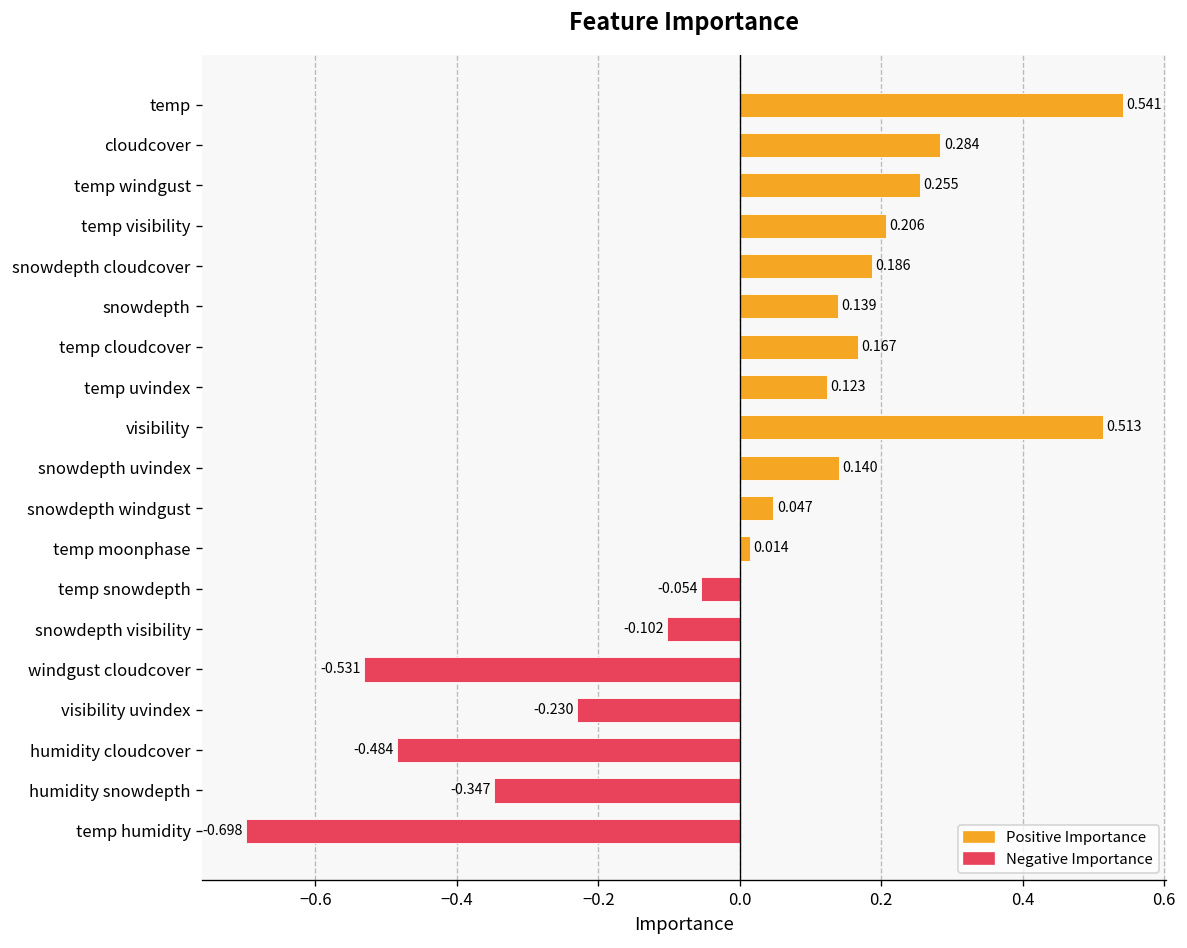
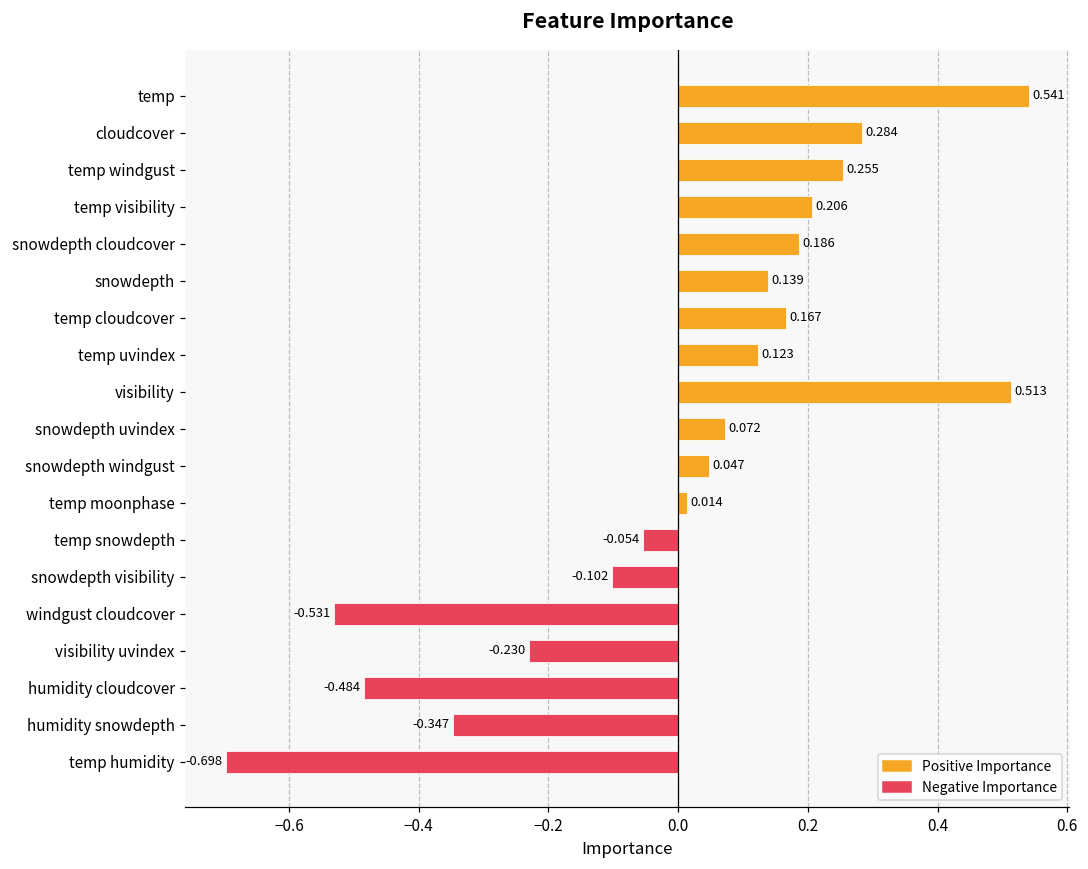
  {
    "temp": 0.541,
    "cloudcover": 0.284,
    "temp windgust": 0.255,
    "temp visibility": 0.206,
    "snowdepth cloudcover": 0.186,
    "snowdepth": 0.139,
    "temp cloudcover": 0.167,
    "temp uvindex": 0.123,
    "visibility": 0.513,
-   "snowdepth uvindex": 0.140,
+   "snowdepth uvindex": 0.072,
    "snowdepth windgust": 0.047,
    "temp moonphase": 0.014,
    "temp snowdepth": -0.054,
    "snowdepth visibility": -0.102,
    "windgust cloudcover": -0.531,
    "visibility uvindex": -0.230,
    "humidity cloudcover": -0.484,
    "humidity snowdepth": -0.347,
    "temp humidity": -0.698
  }
